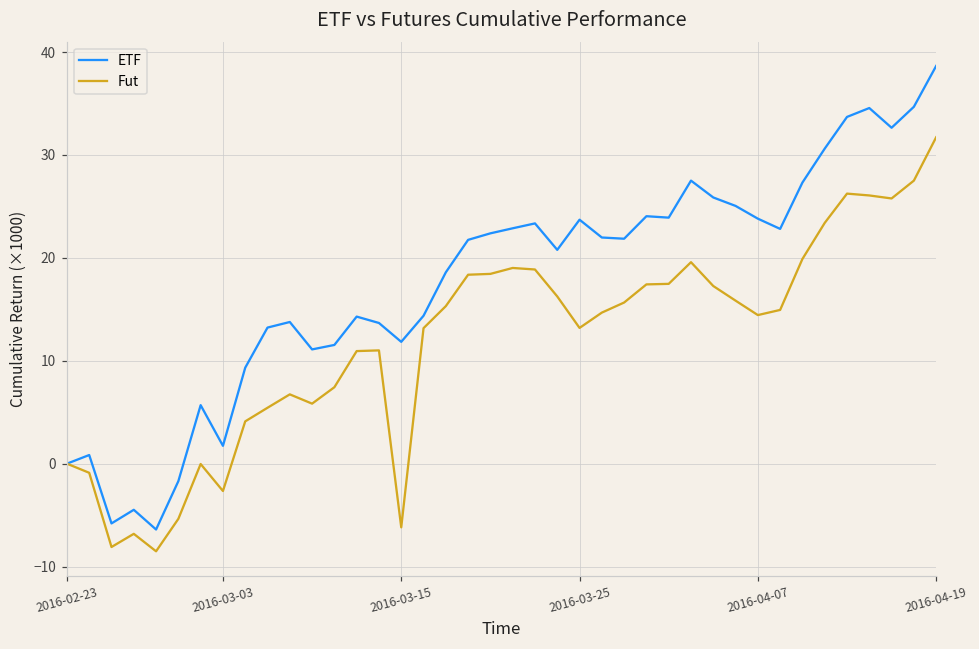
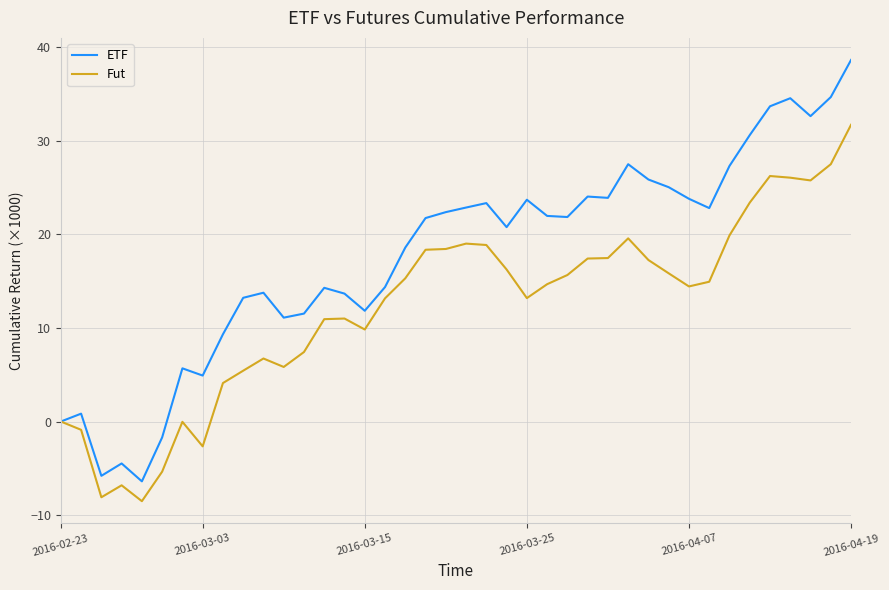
  {
    "ETF": {
-     "2016-03-03": 2,
+     "2016-03-03": 5,
      "2016-03-15": 12,
      "2016-03-25": 24,
      "2016-04-07": 24,
      "2016-04-19": 39
    },
    "Fut": {
      "2016-03-03": -3,
-     "2016-03-15": -6,
+     "2016-03-15": 10,
      "2016-03-25": 13,
      "2016-04-07": 14,
      "2016-04-19": 32
    }
  }
